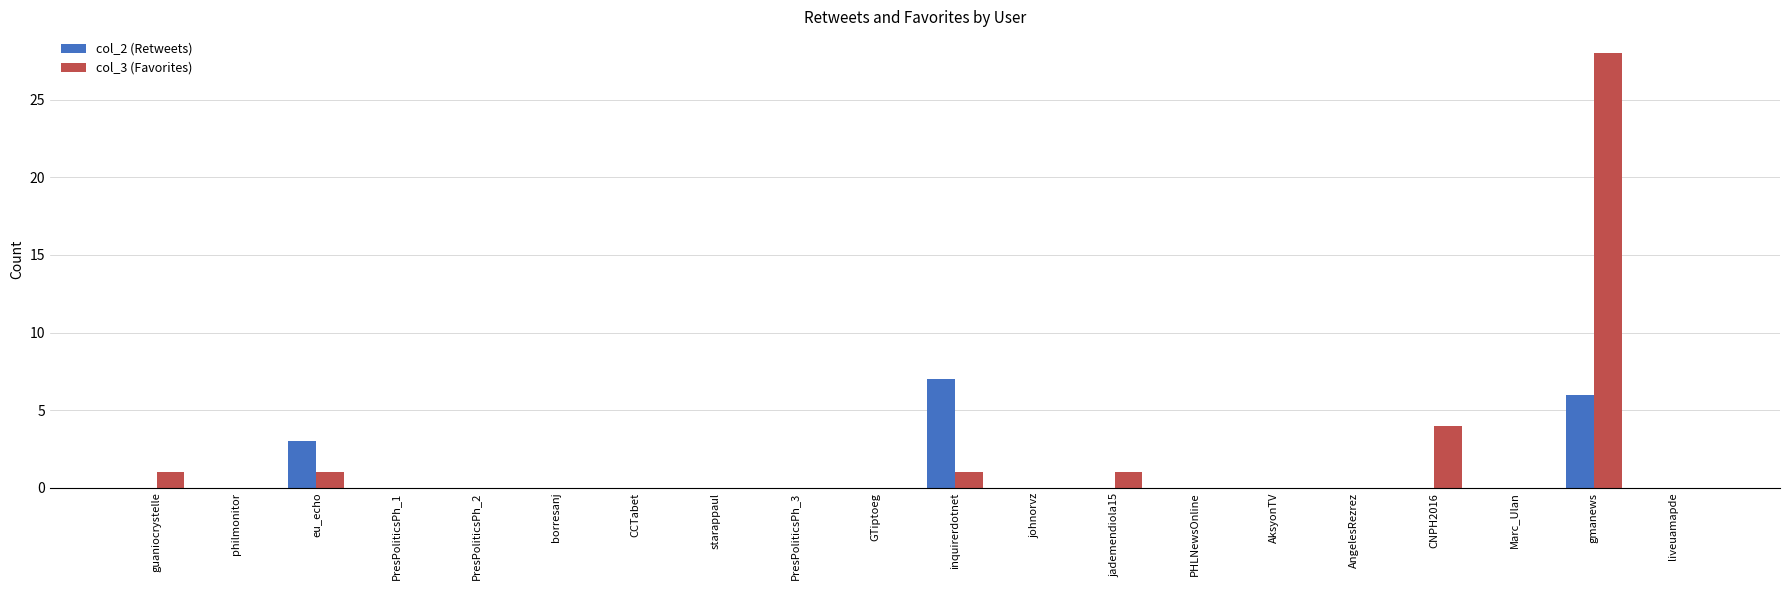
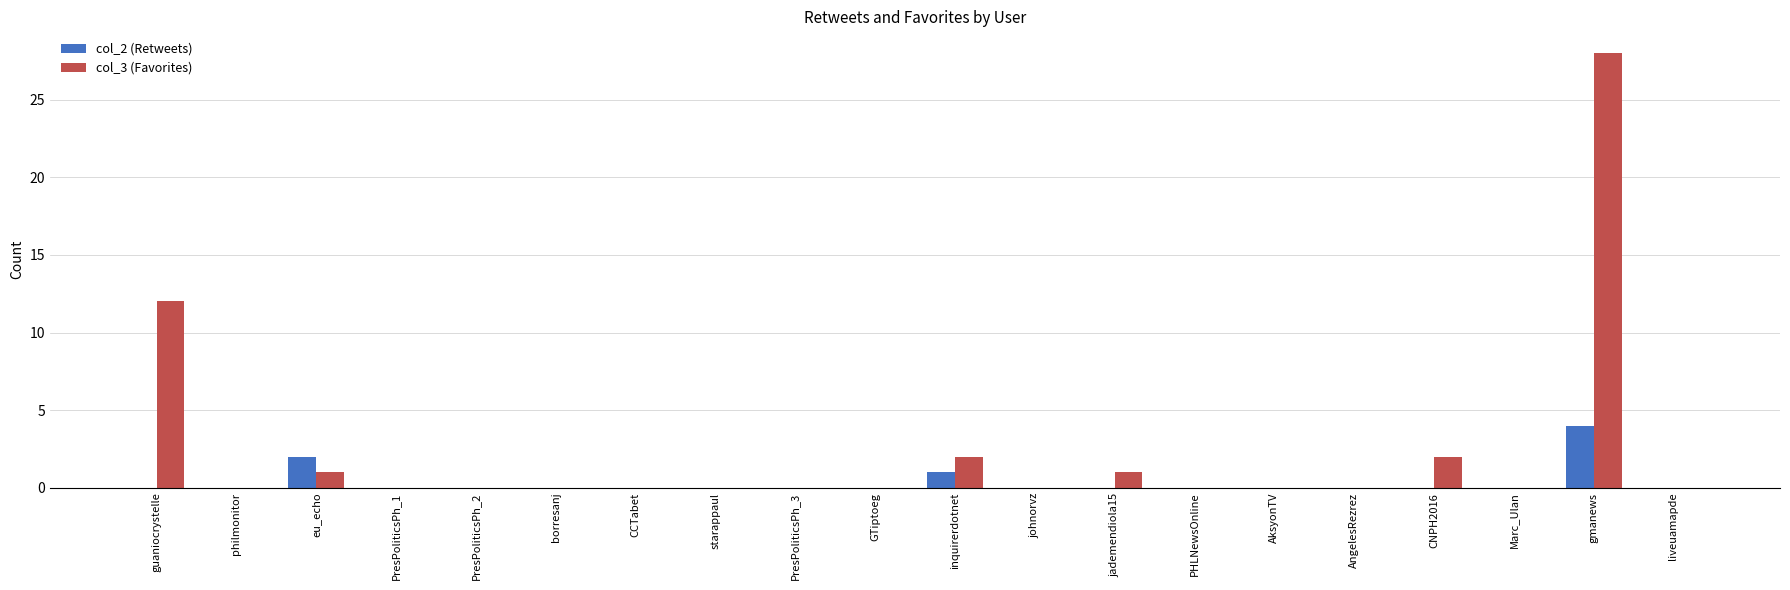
  {
    "col_2 (Retweets)": {
      "guaniocrystelle": 0,
      "philmonitor": 0,
-     "eu_echo": 3,
+     "eu_echo": 2,
      "PresPoliticsPh_1": 0,
      "PresPoliticsPh_2": 0,
      "borresanj": 0,
      "CCTabet": 0,
      "starappaul": 0,
      "PresPoliticsPh_3": 0,
      "GTiptoeg": 0,
-     "inquirerdotnet": 7,
+     "inquirerdotnet": 1,
      "johnorvz": 0,
      "jademendiola15": 0,
      "PHLNewsOnline": 0,
      "AksyonTV": 0,
      "AngelesRezrez": 0,
      "CNPH2016": 0,
      "Marc_Ulan": 0,
-     "gmanews": 6,
+     "gmanews": 4,
      "liveuamapde": 0
    },
    "col_3 (Favorites)": {
-     "guaniocrystelle": 1,
+     "guaniocrystelle": 12,
      "philmonitor": 0,
      "eu_echo": 1,
      "PresPoliticsPh_1": 0,
      "PresPoliticsPh_2": 0,
      "borresanj": 0,
      "CCTabet": 0,
      "starappaul": 0,
      "PresPoliticsPh_3": 0,
      "GTiptoeg": 0,
-     "inquirerdotnet": 1,
+     "inquirerdotnet": 2,
      "johnorvz": 0,
      "jademendiola15": 1,
      "PHLNewsOnline": 0,
      "AksyonTV": 0,
      "AngelesRezrez": 0,
-     "CNPH2016": 4,
+     "CNPH2016": 2,
      "Marc_Ulan": 0,
      "gmanews": 28,
      "liveuamapde": 0
    }
  }
